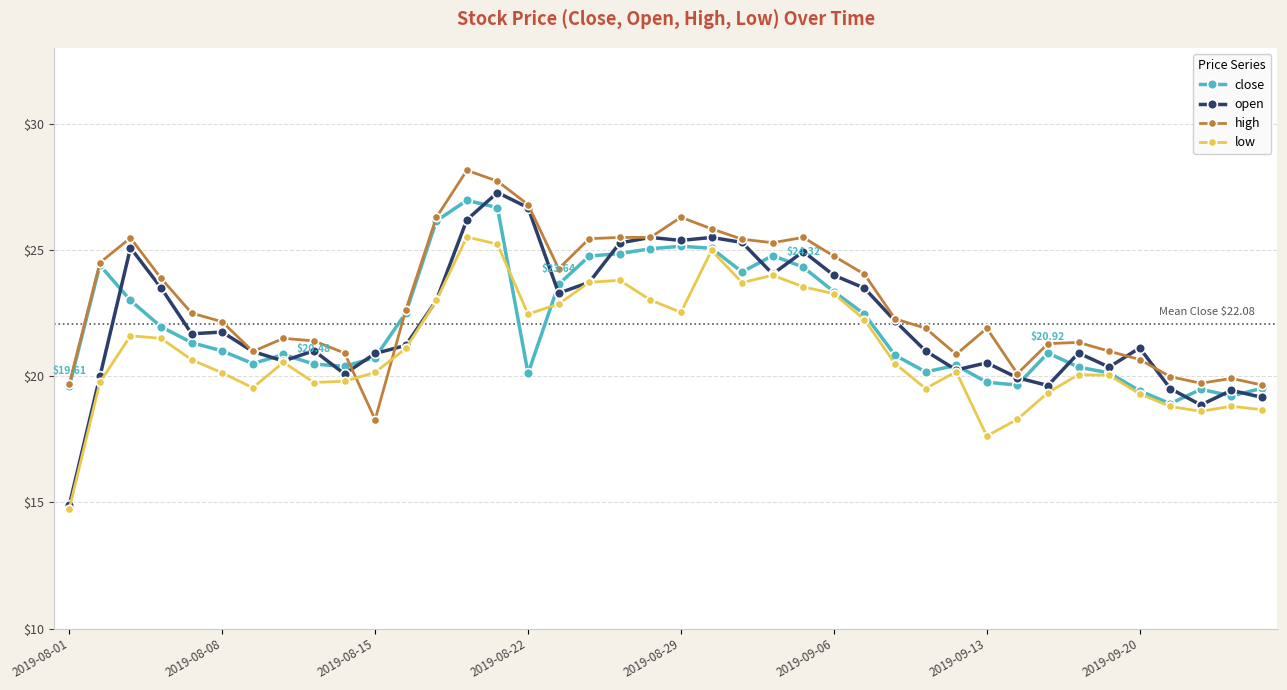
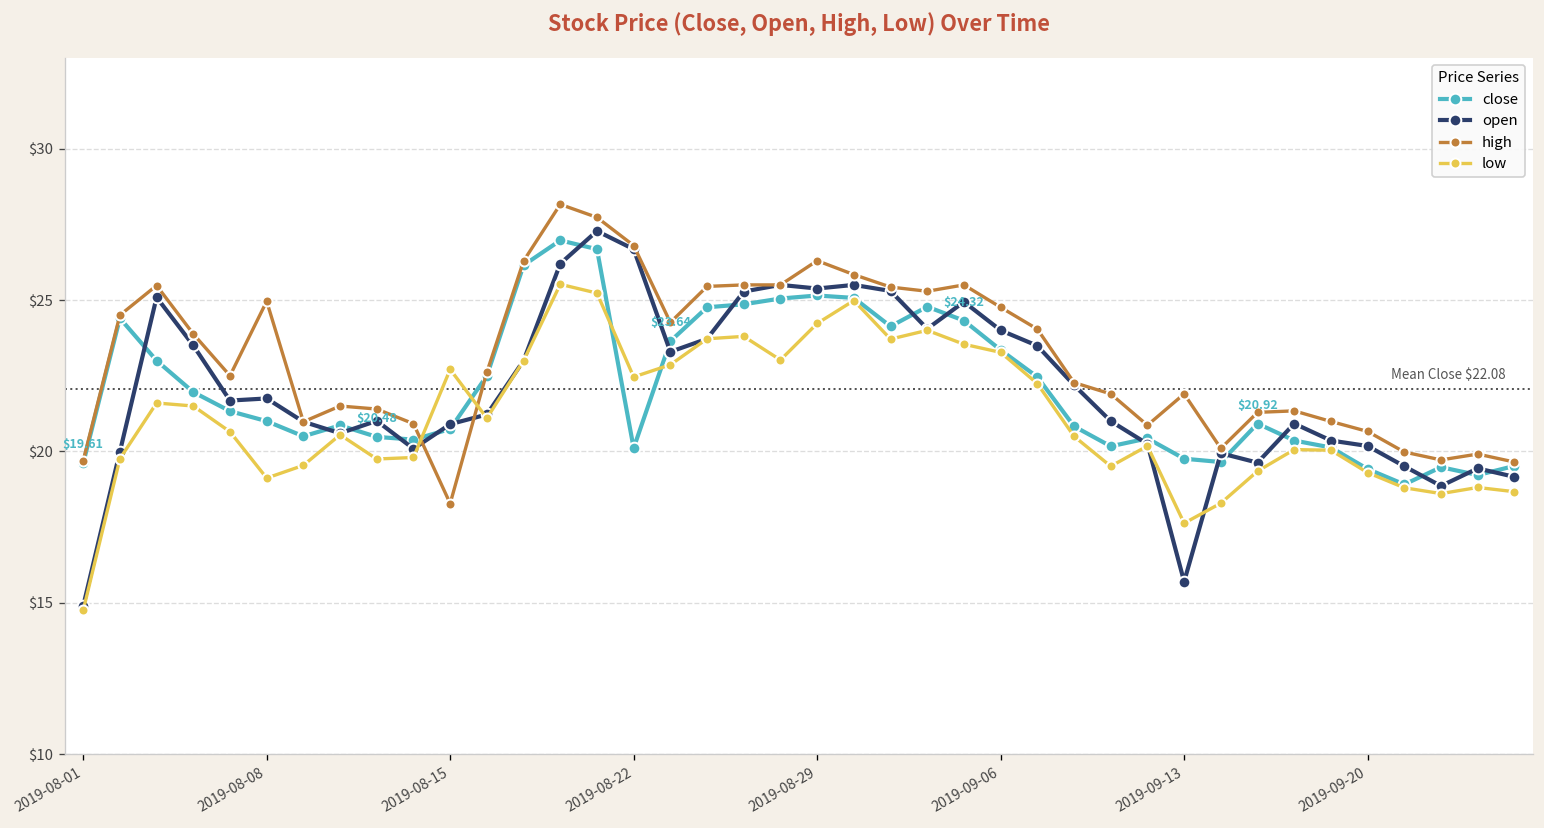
  {
    "close": {
      "2019-08-08": "$21.0",
      "2019-08-15": "$20.7",
      "2019-08-22": "$20.1",
      "2019-08-29": "$25.2",
      "2019-09-13": "$19.8",
      "2019-09-20": "$19.4"
    },
    "open": {
      "2019-08-01": "$14.9",
      "2019-08-08": "$21.8",
      "2019-08-15": "$20.9",
      "2019-08-22": "$26.7",
      "2019-08-29": "$25.4",
      "2019-09-06": "$24.0",
-     "2019-09-13": "$20.5",
-     "2019-09-20": "$21.1"
+     "2019-09-13": "$15.7",
+     "2019-09-20": "$20.2"
    },
    "high": {
-     "2019-08-08": "$22.2",
+     "2019-08-08": "$25.0",
      "2019-08-15": "$18.3",
      "2019-08-22": "$26.8",
      "2019-08-29": "$26.3",
      "2019-09-06": "$24.8",
      "2019-09-13": "$21.9",
      "2019-09-20": "$20.7"
    },
    "low": {
      "2019-08-01": "$14.8",
-     "2019-08-08": "$20.1",
-     "2019-08-15": "$20.2",
+     "2019-08-08": "$19.1",
+     "2019-08-15": "$22.7",
      "2019-08-22": "$22.5",
-     "2019-08-29": "$22.5",
+     "2019-08-29": "$24.2",
      "2019-09-13": "$17.6",
      "2019-09-20": "$19.3"
    }
  }
